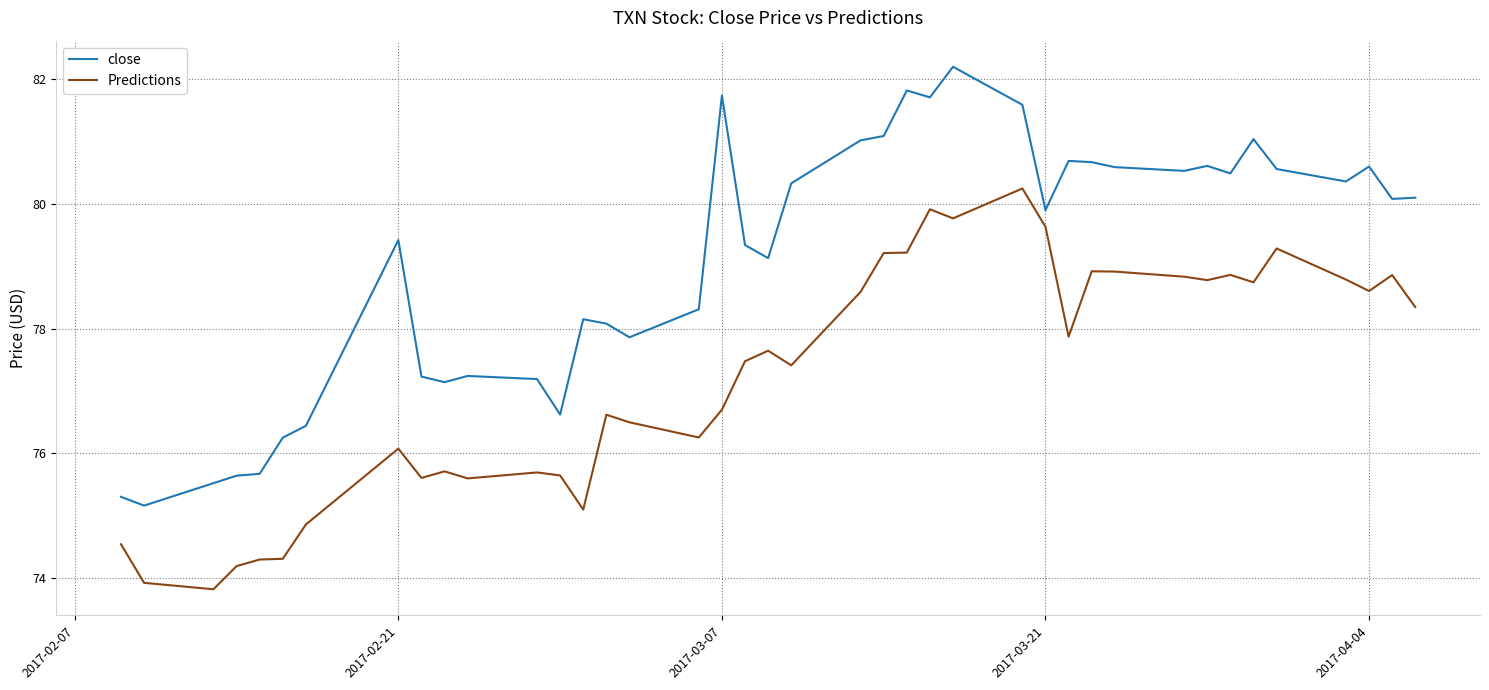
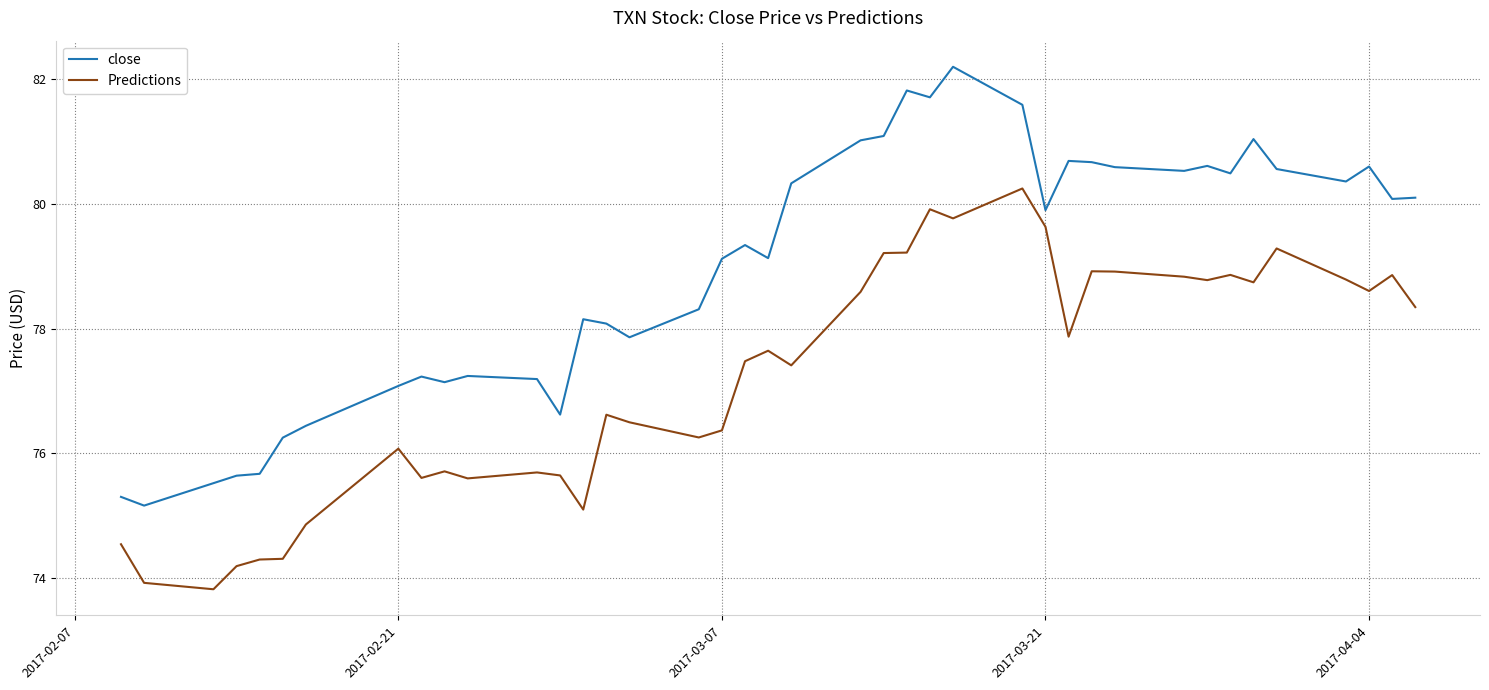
  {
    "close": {
-     "2017-02-21": 79.4,
-     "2017-03-07": 81.7,
+     "2017-02-21": 77.1,
+     "2017-03-07": 79.1,
      "2017-03-21": 79.9,
      "2017-04-04": 80.6
    },
    "Predictions": {
      "2017-02-21": 76.1,
-     "2017-03-07": 76.7,
+     "2017-03-07": 76.4,
      "2017-03-21": 79.6,
      "2017-04-04": 78.6
    }
  }
